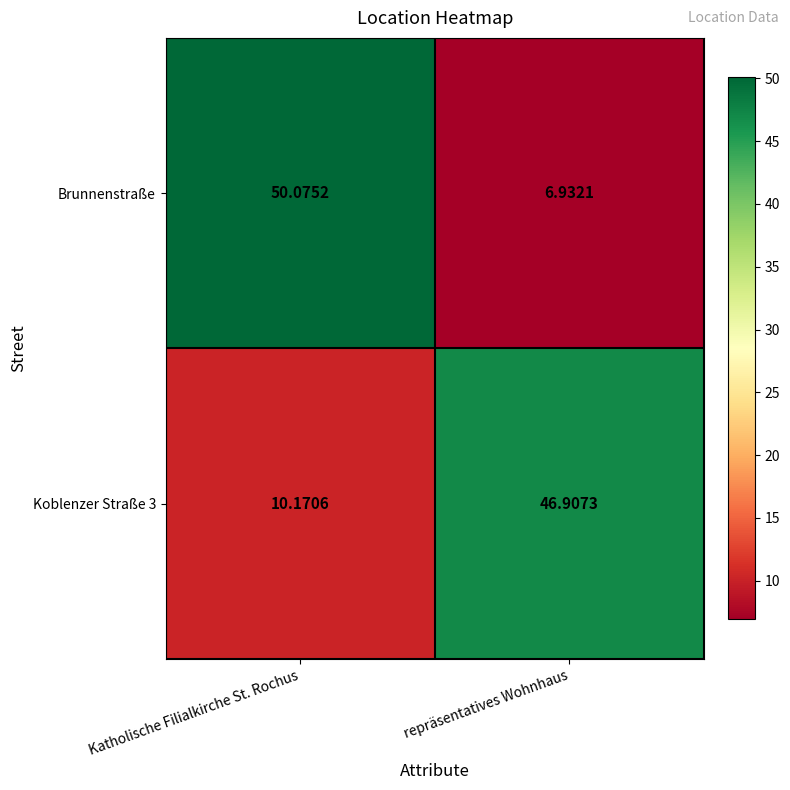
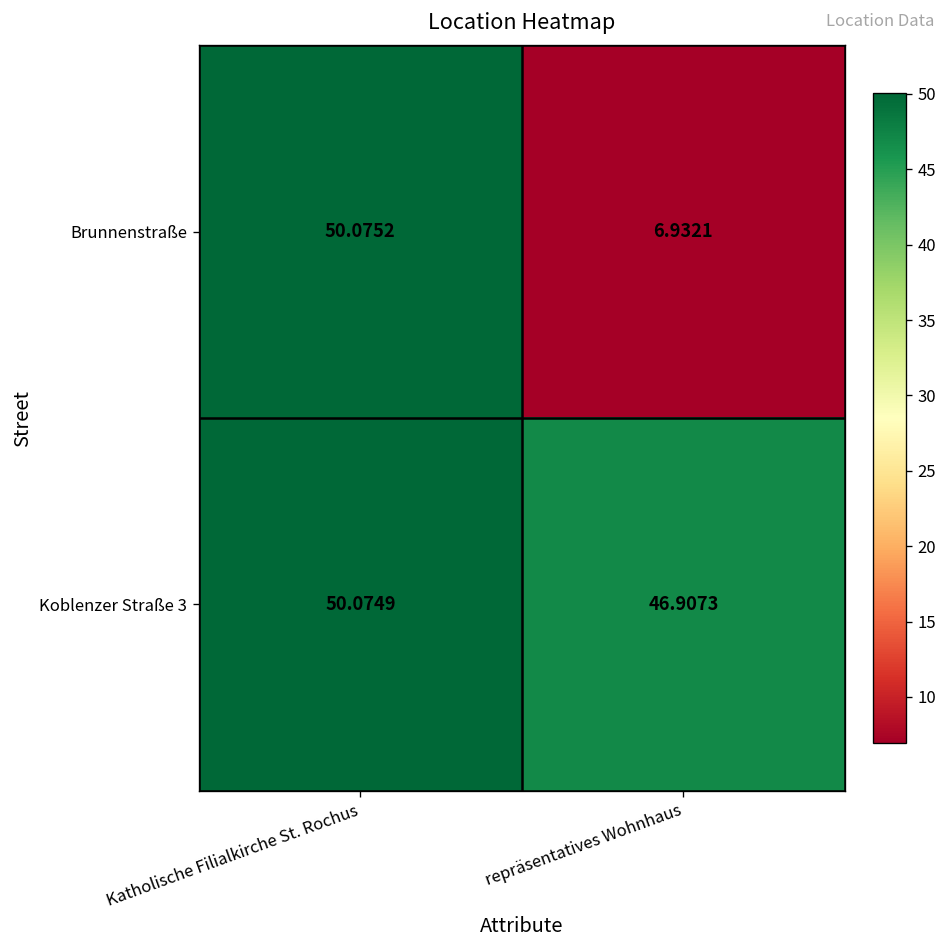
  {
    "Brunnenstraße": {
      "Katholische Filialkirche St. Rochus": 50.0752,
      "repräsentatives Wohnhaus": 6.9321
    },
    "Koblenzer Straße 3": {
-     "Katholische Filialkirche St. Rochus": 10.1706,
+     "Katholische Filialkirche St. Rochus": 50.0749,
      "repräsentatives Wohnhaus": 46.9073
    }
  }
